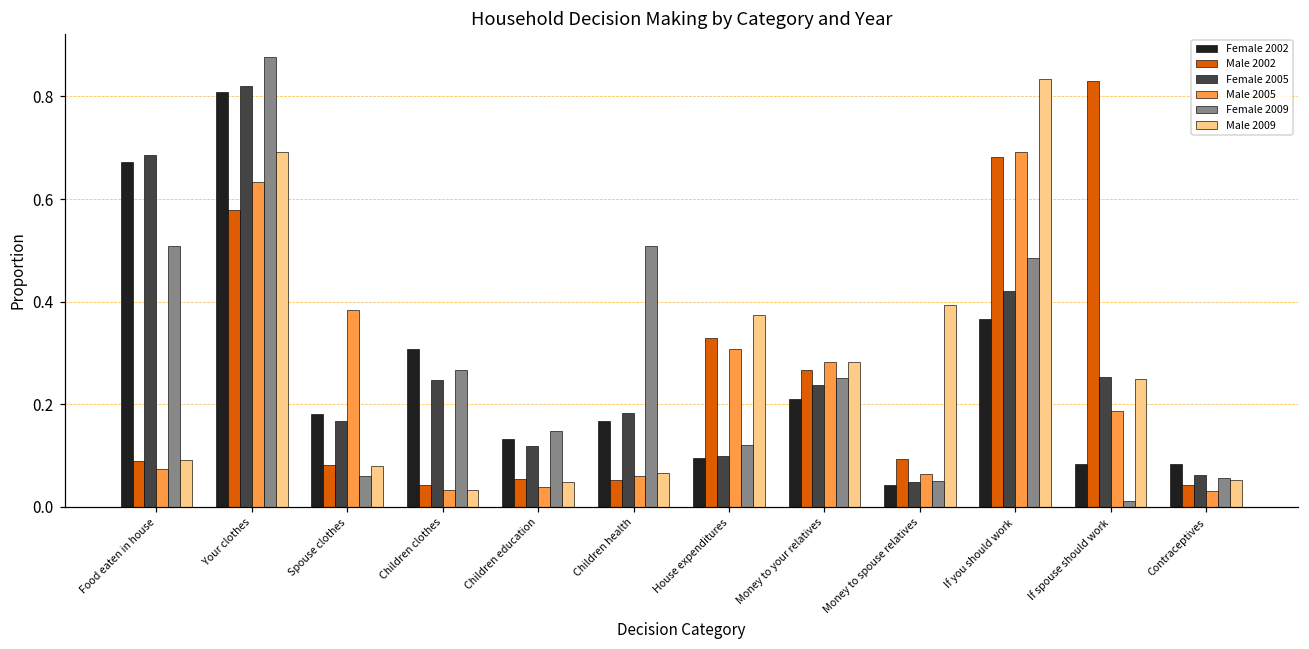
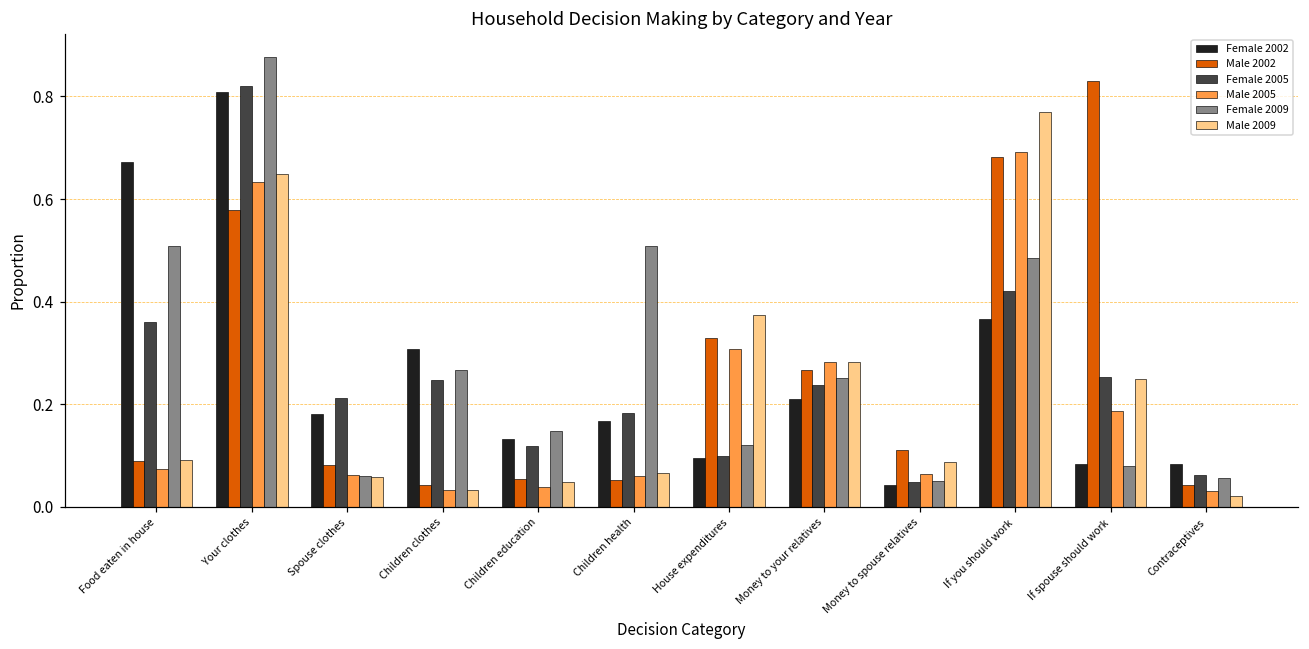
  {
    "Female 2002": {
      "Food eaten in house": 0.67,
      "Your clothes": 0.81,
      "Spouse clothes": 0.18,
      "Children clothes": 0.31,
      "Children education": 0.13,
      "Children health": 0.17,
      "House expenditures": 0.09,
      "Money to your relatives": 0.21,
      "Money to spouse relatives": 0.04,
      "If you should work": 0.37,
      "If spouse should work": 0.08,
      "Contraceptives": 0.08
    },
    "Male 2002": {
      "Food eaten in house": 0.09,
      "Your clothes": 0.58,
      "Spouse clothes": 0.08,
      "Children clothes": 0.04,
      "Children education": 0.05,
      "Children health": 0.05,
      "House expenditures": 0.33,
      "Money to your relatives": 0.27,
-     "Money to spouse relatives": 0.09,
+     "Money to spouse relatives": 0.11,
      "If you should work": 0.68,
      "If spouse should work": 0.83,
      "Contraceptives": 0.04
    },
    "Female 2005": {
-     "Food eaten in house": 0.69,
+     "Food eaten in house": 0.36,
      "Your clothes": 0.82,
-     "Spouse clothes": 0.17,
+     "Spouse clothes": 0.21,
      "Children clothes": 0.25,
      "Children education": 0.12,
      "Children health": 0.18,
      "House expenditures": 0.10,
      "Money to your relatives": 0.24,
      "Money to spouse relatives": 0.05,
      "If you should work": 0.42,
      "If spouse should work": 0.25,
      "Contraceptives": 0.06
    },
    "Male 2005": {
      "Food eaten in house": 0.07,
      "Your clothes": 0.63,
-     "Spouse clothes": 0.38,
+     "Spouse clothes": 0.06,
      "Children clothes": 0.03,
      "Children education": 0.04,
      "Children health": 0.06,
      "House expenditures": 0.31,
      "Money to your relatives": 0.28,
      "Money to spouse relatives": 0.06,
      "If you should work": 0.69,
      "If spouse should work": 0.19,
      "Contraceptives": 0.03
    },
    "Female 2009": {
      "Food eaten in house": 0.51,
      "Your clothes": 0.88,
      "Spouse clothes": 0.06,
      "Children clothes": 0.27,
      "Children education": 0.15,
      "Children health": 0.51,
      "House expenditures": 0.12,
      "Money to your relatives": 0.25,
      "Money to spouse relatives": 0.05,
      "If you should work": 0.48,
-     "If spouse should work": 0.01,
+     "If spouse should work": 0.08,
      "Contraceptives": 0.06
    },
    "Male 2009": {
      "Food eaten in house": 0.09,
-     "Your clothes": 0.69,
-     "Spouse clothes": 0.08,
+     "Your clothes": 0.65,
+     "Spouse clothes": 0.06,
      "Children clothes": 0.03,
      "Children education": 0.05,
      "Children health": 0.06,
      "House expenditures": 0.37,
      "Money to your relatives": 0.28,
-     "Money to spouse relatives": 0.39,
-     "If you should work": 0.83,
+     "Money to spouse relatives": 0.09,
+     "If you should work": 0.77,
      "If spouse should work": 0.25,
-     "Contraceptives": 0.05
+     "Contraceptives": 0.02
    }
  }
